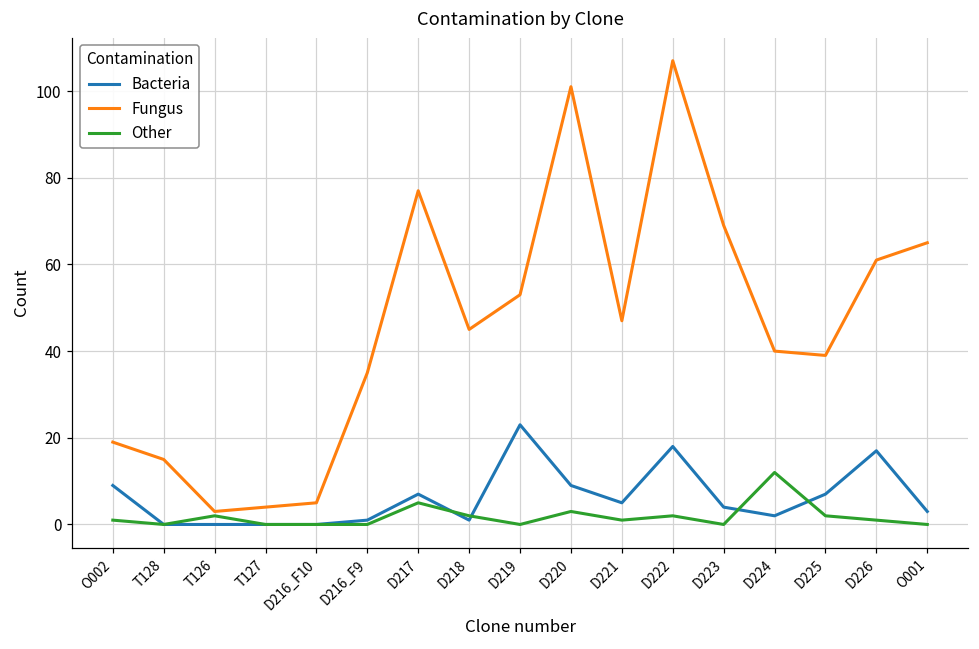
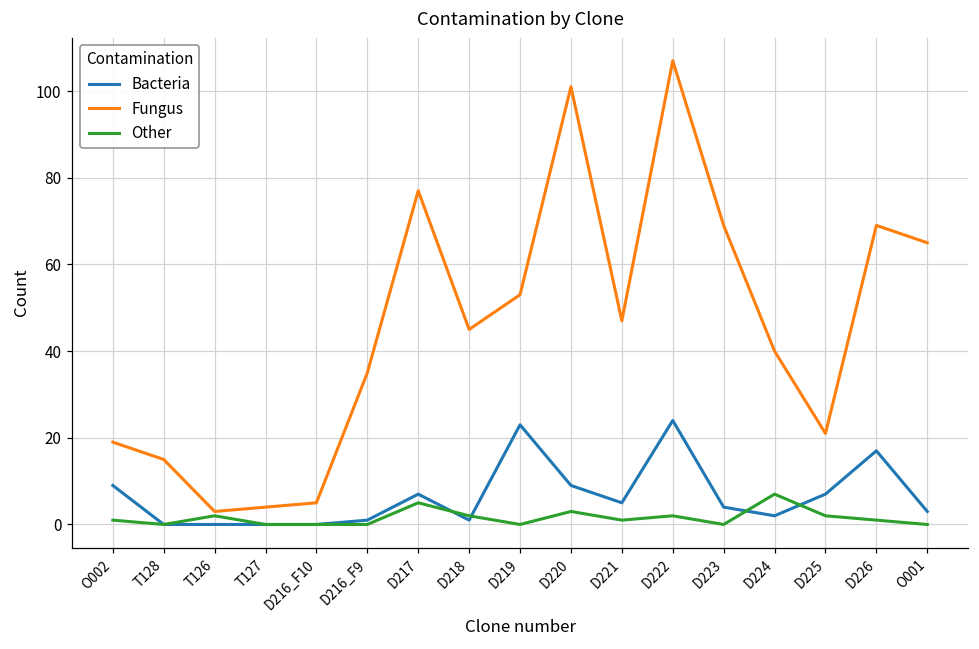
  {
    "Bacteria": {
      "O002": 9,
      "T126": 0,
      "D216_F9": 1,
      "D217": 7,
      "D218": 1,
      "D219": 23,
      "D220": 9,
      "D221": 5,
-     "D222": 18,
+     "D222": 24,
      "D223": 4,
      "D224": 2,
      "D225": 7,
      "D226": 17,
      "O001": 3
    },
    "Fungus": {
      "O002": 19,
      "T128": 15,
      "T126": 3,
      "T127": 4,
      "D216_F10": 5,
      "D216_F9": 35,
      "D217": 77,
      "D218": 45,
      "D219": 53,
      "D220": 101,
      "D221": 47,
      "D222": 107,
      "D223": 69,
      "D224": 40,
-     "D225": 39,
-     "D226": 61,
+     "D225": 21,
+     "D226": 69,
      "O001": 65
    },
    "Other": {
      "O002": 1,
      "T126": 2,
      "D216_F9": 0,
      "D217": 5,
      "D218": 2,
      "D219": 0,
      "D220": 3,
      "D221": 1,
      "D222": 2,
      "D223": 0,
-     "D224": 12,
+     "D224": 7,
      "D225": 2,
      "D226": 1,
      "O001": 0
    }
  }
